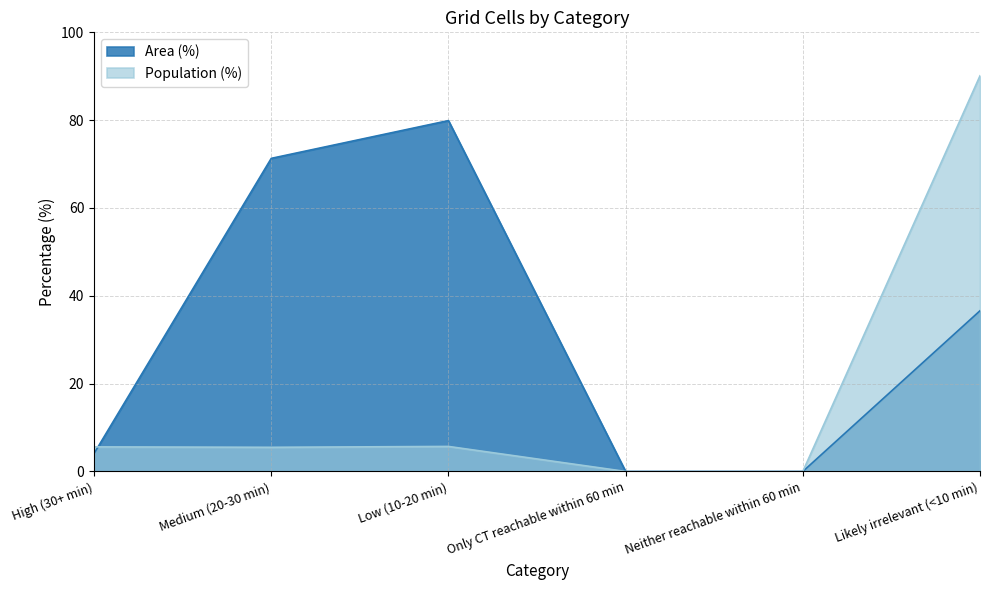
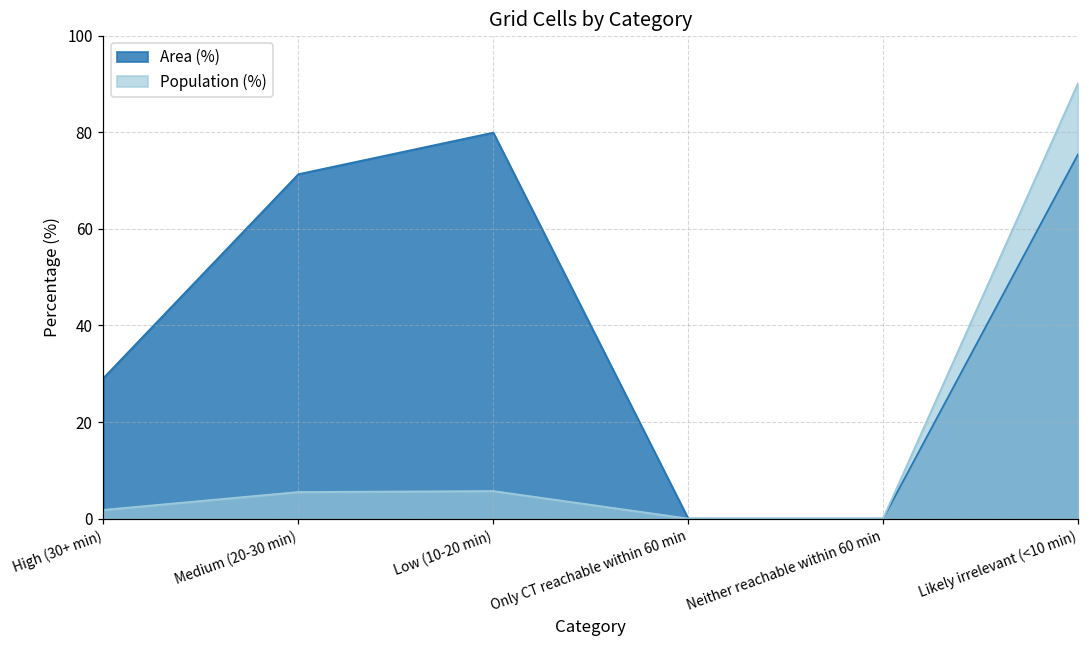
  {
    "Area (%)": {
-     "High (30+ min)": 4,
+     "High (30+ min)": 29,
      "Medium (20-30 min)": 71,
      "Low (10-20 min)": 80,
-     "Likely irrelevant (<10 min)": 37
+     "Likely irrelevant (<10 min)": 75
    },
    "Population (%)": {
-     "High (30+ min)": 6,
+     "High (30+ min)": 2,
      "Medium (20-30 min)": 6,
      "Low (10-20 min)": 6,
      "Likely irrelevant (<10 min)": 90
    }
  }
